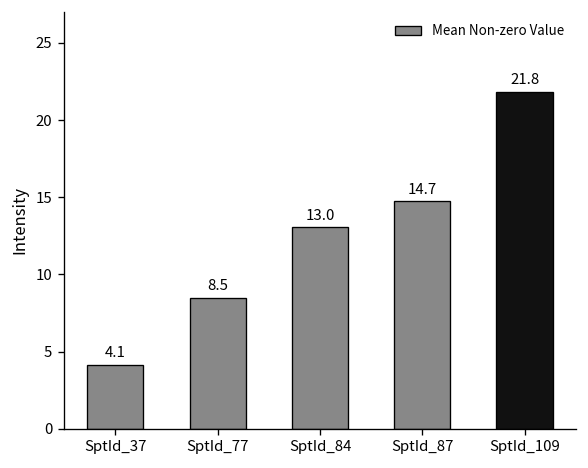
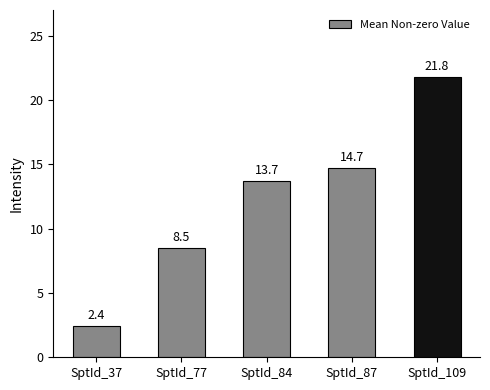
  {
-   "SptId_37": 4.1,
+   "SptId_37": 2.4,
    "SptId_77": 8.5,
-   "SptId_84": 13.0,
+   "SptId_84": 13.7,
    "SptId_87": 14.7,
    "SptId_109": 21.8
  }
